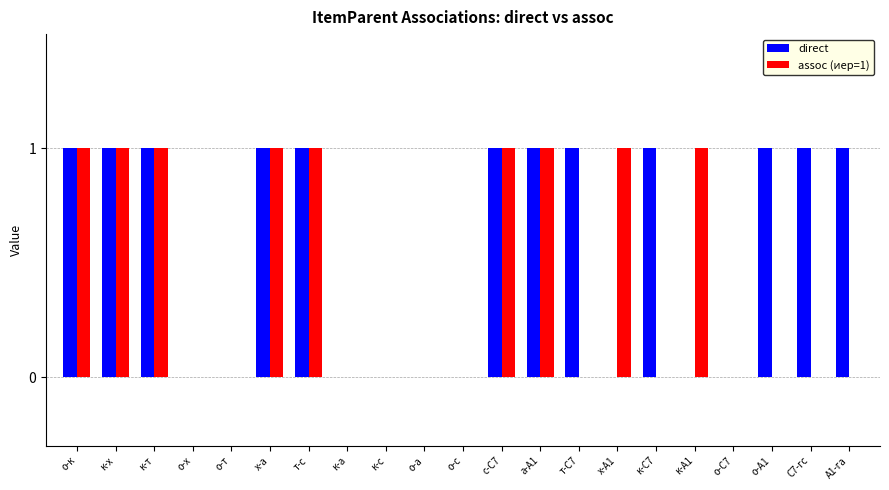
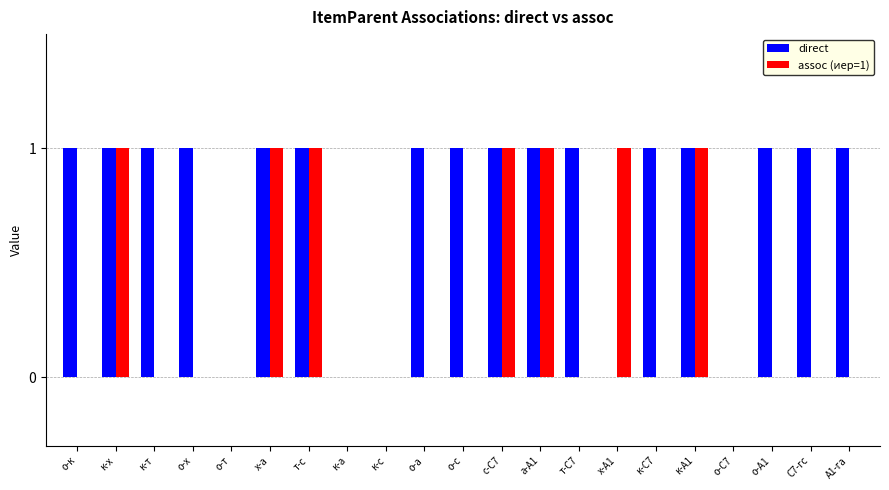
  {
    "direct": {
      "о-к": 1,
      "к-х": 1,
      "к-т": 1,
-     "о-х": 0,
+     "о-х": 1,
      "о-т": 0,
      "х-а": 1,
      "т-с": 1,
      "к-а": 0,
      "к-с": 0,
-     "о-а": 0,
-     "о-с": 0,
+     "о-а": 1,
+     "о-с": 1,
      "с-С7": 1,
      "а-А1": 1,
      "т-С7": 1,
      "х-А1": 0,
      "к-С7": 1,
-     "к-А1": 0,
+     "к-А1": 1,
      "о-С7": 0,
      "о-А1": 1,
      "С7-гс": 1,
      "А1-га": 1
    },
    "assoc (иер=1)": {
-     "о-к": 1,
+     "о-к": 0,
      "к-х": 1,
-     "к-т": 1,
+     "к-т": 0,
      "о-х": 0,
      "о-т": 0,
      "х-а": 1,
      "т-с": 1,
      "к-а": 0,
      "к-с": 0,
      "о-а": 0,
      "о-с": 0,
      "с-С7": 1,
      "а-А1": 1,
      "т-С7": 0,
      "х-А1": 1,
      "к-С7": 0,
      "к-А1": 1,
      "о-С7": 0,
      "о-А1": 0,
      "С7-гс": 0,
      "А1-га": 0
    }
  }
